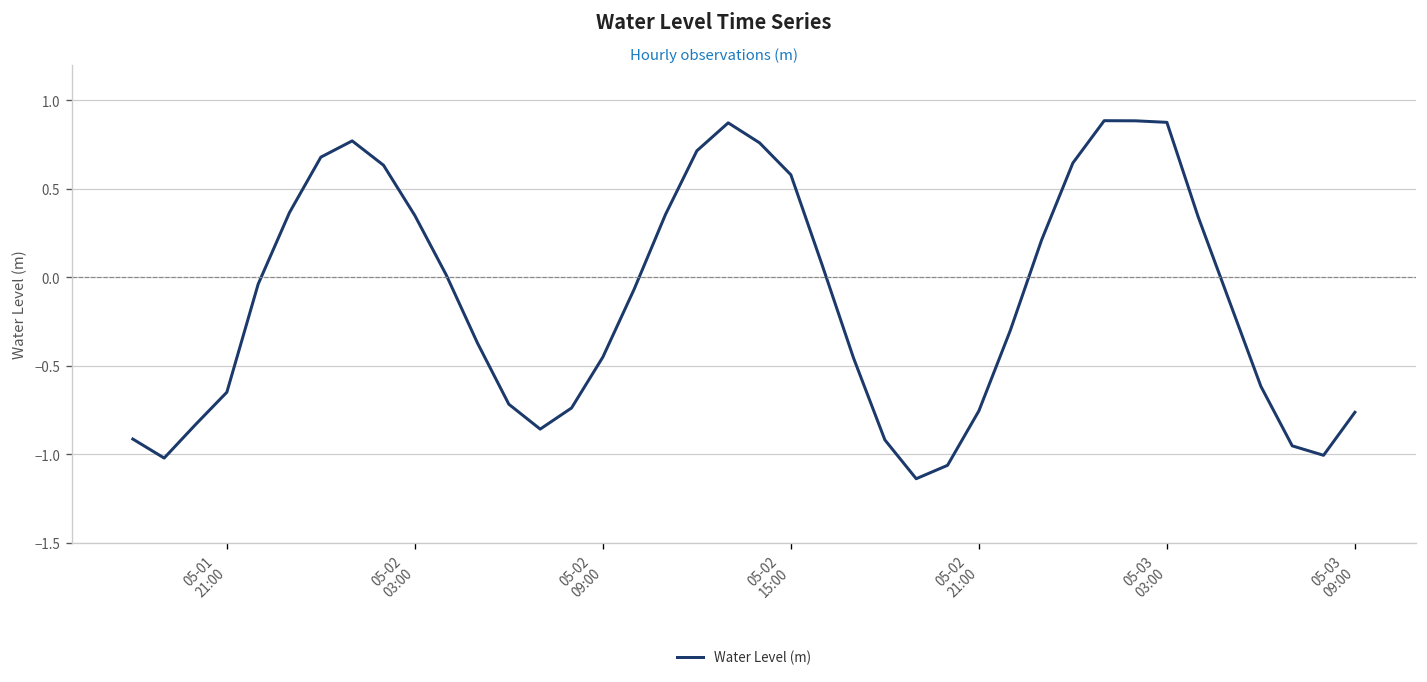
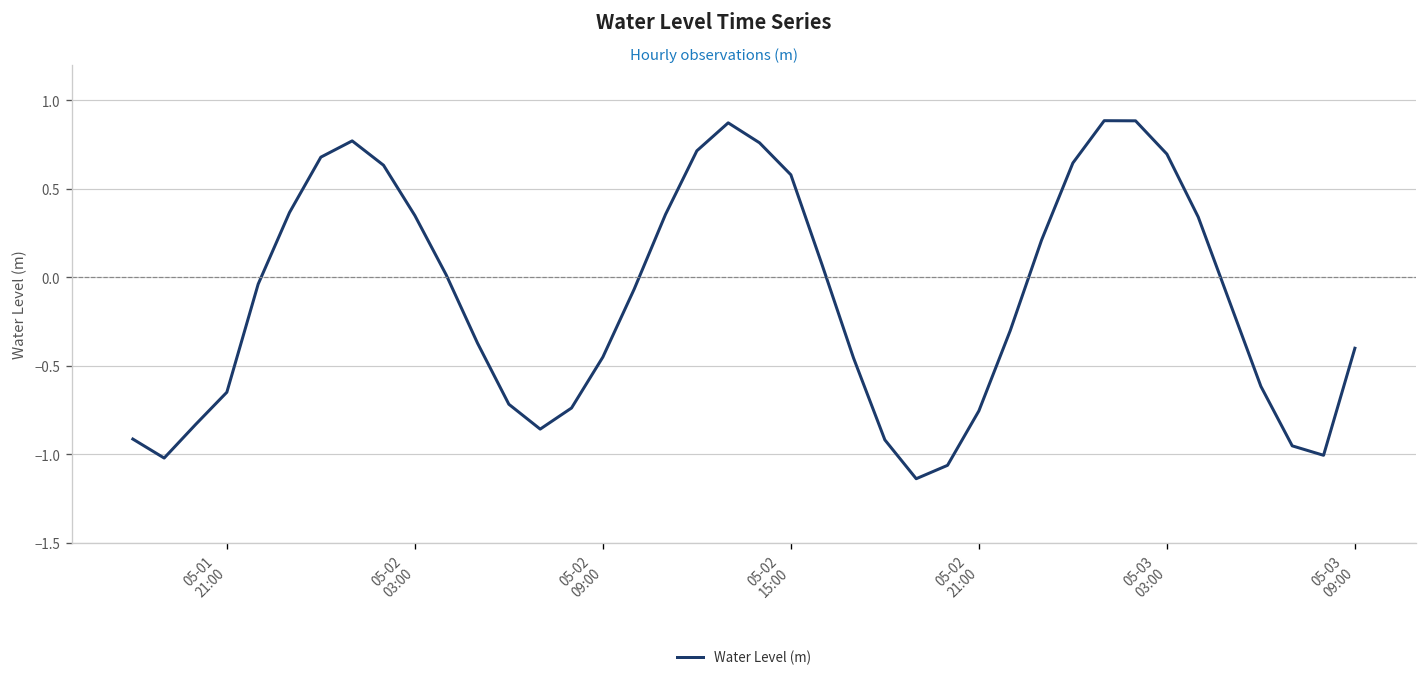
  {
    "05-01 21:00": -0.65,
    "05-02 03:00": 0.35,
    "05-02 09:00": -0.45,
    "05-02 15:00": 0.58,
    "05-02 21:00": -0.75,
-   "05-03 03:00": 0.88,
-   "05-03 09:00": -0.76
+   "05-03 03:00": 0.70,
+   "05-03 09:00": -0.40
  }
